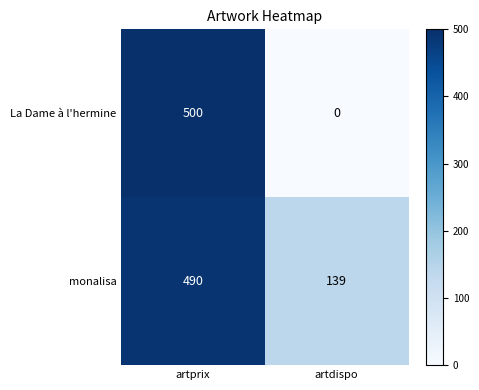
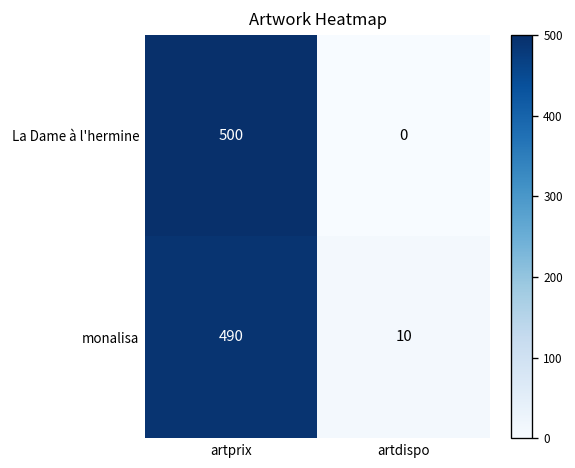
  {
    "La Dame à l'hermine": {
      "artprix": 500,
      "artdispo": 0
    },
    "monalisa": {
      "artprix": 490,
-     "artdispo": 139
+     "artdispo": 10
    }
  }
